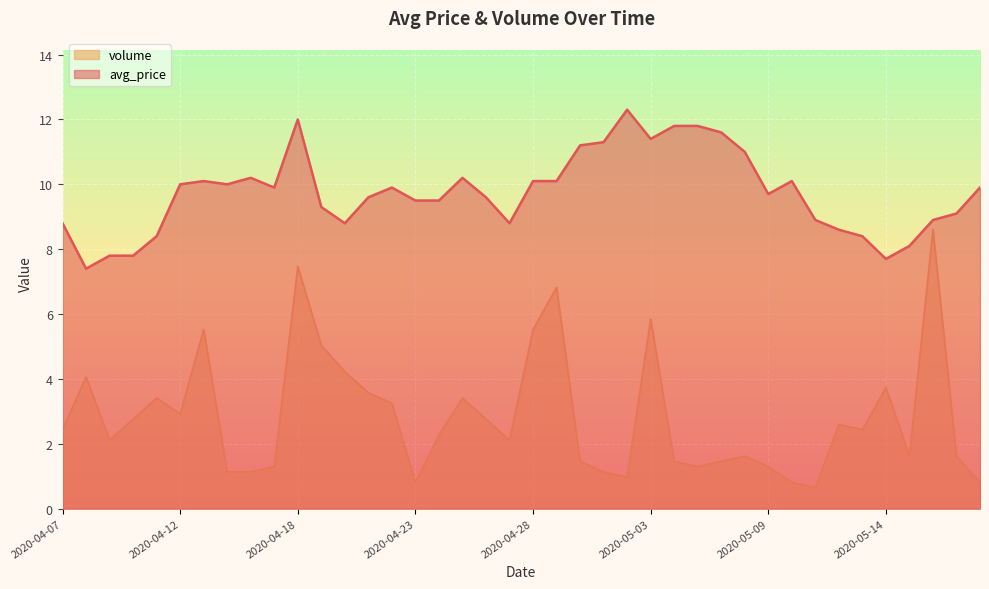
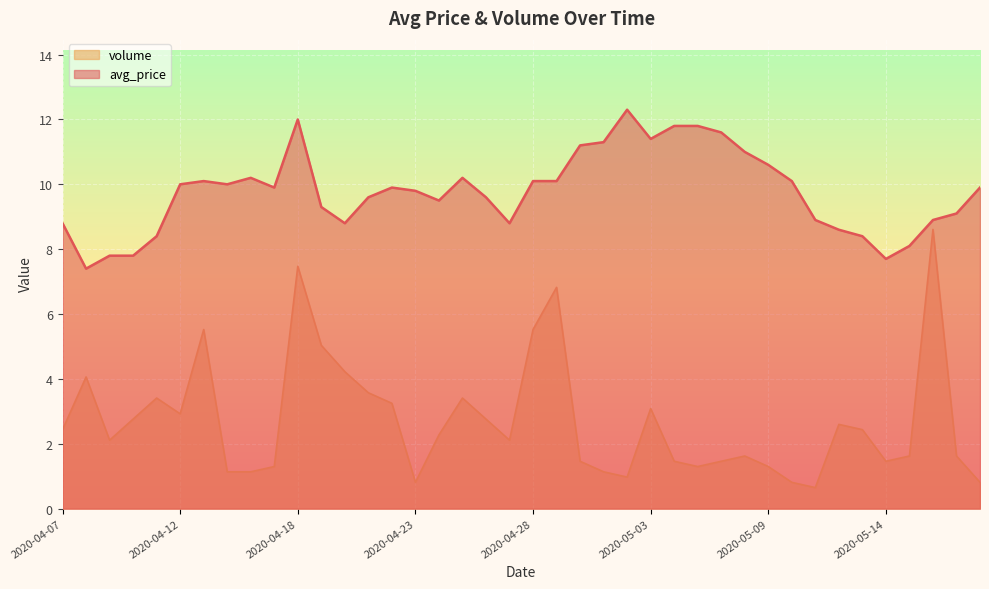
  {
    "volume": {
      "2020-04-07": 2.4,
      "2020-04-12": 2.9,
      "2020-04-18": 7.5,
      "2020-04-23": 0.8,
      "2020-04-28": 5.5,
-     "2020-05-03": 5.8,
+     "2020-05-03": 3.1,
      "2020-05-09": 1.3,
-     "2020-05-14": 3.7
+     "2020-05-14": 1.5
    },
    "avg_price": {
      "2020-04-07": 8.8,
      "2020-04-12": 10.0,
      "2020-04-18": 12.0,
-     "2020-04-23": 9.5,
+     "2020-04-23": 9.8,
      "2020-04-28": 10.1,
      "2020-05-03": 11.4,
-     "2020-05-09": 9.7,
+     "2020-05-09": 10.6,
      "2020-05-14": 7.7
    }
  }
